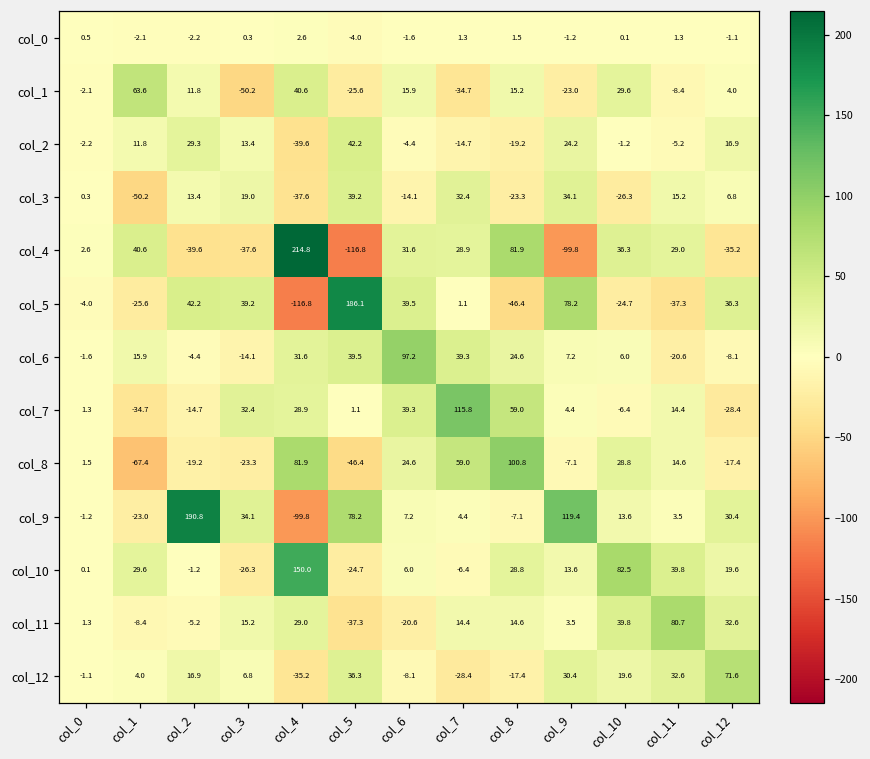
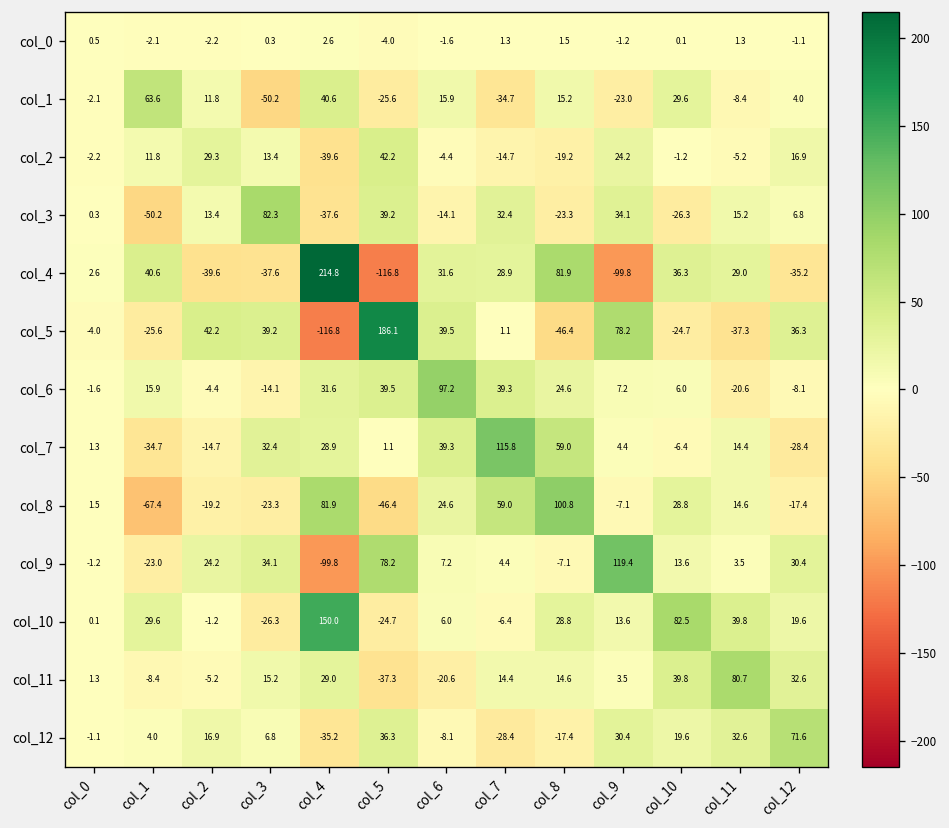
  {
    "col_0": {
      "col_0": 0.5,
      "col_1": -2.1,
      "col_2": -2.2,
      "col_3": 0.3,
      "col_4": 2.6,
      "col_5": -4.0,
      "col_6": -1.6,
      "col_7": 1.3,
      "col_8": 1.5,
      "col_9": -1.2,
      "col_10": 0.1,
      "col_11": 1.3,
      "col_12": -1.1
    },
    "col_1": {
      "col_0": -2.1,
      "col_1": 63.6,
      "col_2": 11.8,
      "col_3": -50.2,
      "col_4": 40.6,
      "col_5": -25.6,
      "col_6": 15.9,
      "col_7": -34.7,
      "col_8": 15.2,
      "col_9": -23.0,
      "col_10": 29.6,
      "col_11": -8.4,
      "col_12": 4.0
    },
    "col_2": {
      "col_0": -2.2,
      "col_1": 11.8,
      "col_2": 29.3,
      "col_3": 13.4,
      "col_4": -39.6,
      "col_5": 42.2,
      "col_6": -4.4,
      "col_7": -14.7,
      "col_8": -19.2,
      "col_9": 24.2,
      "col_10": -1.2,
      "col_11": -5.2,
      "col_12": 16.9
    },
    "col_3": {
      "col_0": 0.3,
      "col_1": -50.2,
      "col_2": 13.4,
-     "col_3": 19.0,
+     "col_3": 82.3,
      "col_4": -37.6,
      "col_5": 39.2,
      "col_6": -14.1,
      "col_7": 32.4,
      "col_8": -23.3,
      "col_9": 34.1,
      "col_10": -26.3,
      "col_11": 15.2,
      "col_12": 6.8
    },
    "col_4": {
      "col_0": 2.6,
      "col_1": 40.6,
      "col_2": -39.6,
      "col_3": -37.6,
      "col_4": 214.8,
      "col_5": -116.8,
      "col_6": 31.6,
      "col_7": 28.9,
      "col_8": 81.9,
      "col_9": -99.8,
      "col_10": 36.3,
      "col_11": 29.0,
      "col_12": -35.2
    },
    "col_5": {
      "col_0": -4.0,
      "col_1": -25.6,
      "col_2": 42.2,
      "col_3": 39.2,
      "col_4": -116.8,
      "col_5": 186.1,
      "col_6": 39.5,
      "col_7": 1.1,
      "col_8": -46.4,
      "col_9": 78.2,
      "col_10": -24.7,
      "col_11": -37.3,
      "col_12": 36.3
    },
    "col_6": {
      "col_0": -1.6,
      "col_1": 15.9,
      "col_2": -4.4,
      "col_3": -14.1,
      "col_4": 31.6,
      "col_5": 39.5,
      "col_6": 97.2,
      "col_7": 39.3,
      "col_8": 24.6,
      "col_9": 7.2,
      "col_10": 6.0,
      "col_11": -20.6,
      "col_12": -8.1
    },
    "col_7": {
      "col_0": 1.3,
      "col_1": -34.7,
      "col_2": -14.7,
      "col_3": 32.4,
      "col_4": 28.9,
      "col_5": 1.1,
      "col_6": 39.3,
      "col_7": 115.8,
      "col_8": 59.0,
      "col_9": 4.4,
      "col_10": -6.4,
      "col_11": 14.4,
      "col_12": -28.4
    },
    "col_8": {
      "col_0": 1.5,
      "col_1": -67.4,
      "col_2": -19.2,
      "col_3": -23.3,
      "col_4": 81.9,
      "col_5": -46.4,
      "col_6": 24.6,
      "col_7": 59.0,
      "col_8": 100.8,
      "col_9": -7.1,
      "col_10": 28.8,
      "col_11": 14.6,
      "col_12": -17.4
    },
    "col_9": {
      "col_0": -1.2,
      "col_1": -23.0,
-     "col_2": 190.8,
+     "col_2": 24.2,
      "col_3": 34.1,
      "col_4": -99.8,
      "col_5": 78.2,
      "col_6": 7.2,
      "col_7": 4.4,
      "col_8": -7.1,
      "col_9": 119.4,
      "col_10": 13.6,
      "col_11": 3.5,
      "col_12": 30.4
    },
    "col_10": {
      "col_0": 0.1,
      "col_1": 29.6,
      "col_2": -1.2,
      "col_3": -26.3,
      "col_4": 150.0,
      "col_5": -24.7,
      "col_6": 6.0,
      "col_7": -6.4,
      "col_8": 28.8,
      "col_9": 13.6,
      "col_10": 82.5,
      "col_11": 39.8,
      "col_12": 19.6
    },
    "col_11": {
      "col_0": 1.3,
      "col_1": -8.4,
      "col_2": -5.2,
      "col_3": 15.2,
      "col_4": 29.0,
      "col_5": -37.3,
      "col_6": -20.6,
      "col_7": 14.4,
      "col_8": 14.6,
      "col_9": 3.5,
      "col_10": 39.8,
      "col_11": 80.7,
      "col_12": 32.6
    },
    "col_12": {
      "col_0": -1.1,
      "col_1": 4.0,
      "col_2": 16.9,
      "col_3": 6.8,
      "col_4": -35.2,
      "col_5": 36.3,
      "col_6": -8.1,
      "col_7": -28.4,
      "col_8": -17.4,
      "col_9": 30.4,
      "col_10": 19.6,
      "col_11": 32.6,
      "col_12": 71.6
    }
  }
